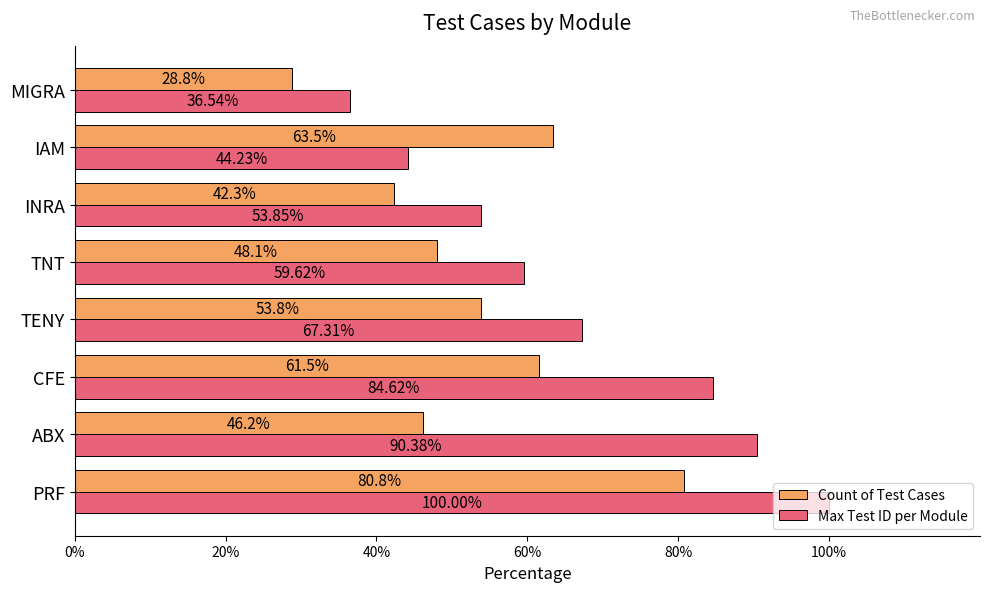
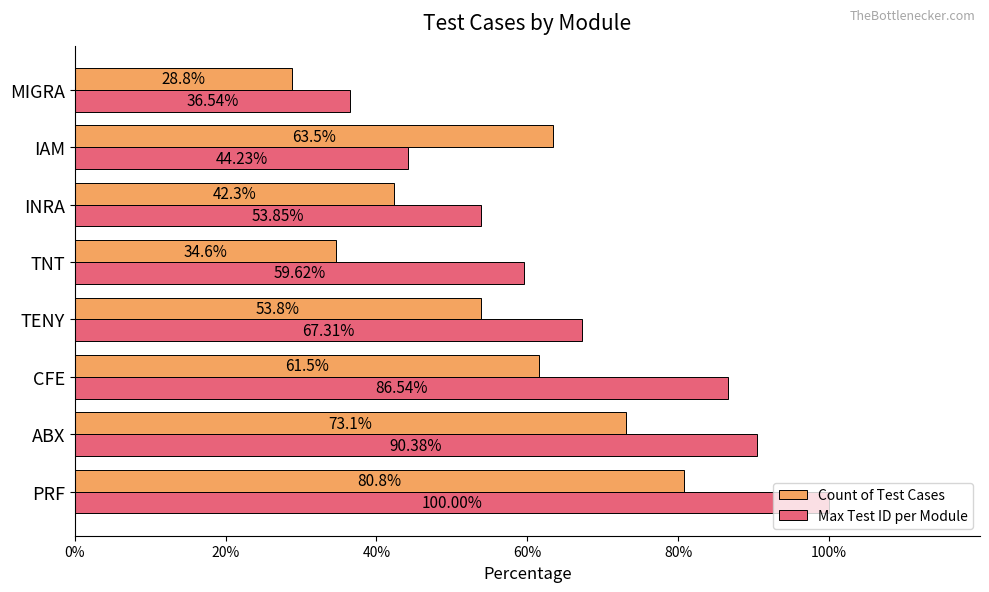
  {
    "Count of Test Cases": {
      "MIGRA": "28.8%",
      "IAM": "63.5%",
      "INRA": "42.3%",
-     "TNT": "48.1%",
+     "TNT": "34.6%",
      "TENY": "53.8%",
      "CFE": "61.5%",
-     "ABX": "46.2%",
+     "ABX": "73.1%",
      "PRF": "80.8%"
    },
    "Max Test ID per Module": {
      "MIGRA": "36.54%",
      "IAM": "44.23%",
      "INRA": "53.85%",
      "TNT": "59.62%",
      "TENY": "67.31%",
-     "CFE": "84.62%",
+     "CFE": "86.54%",
      "ABX": "90.38%"
    }
  }
